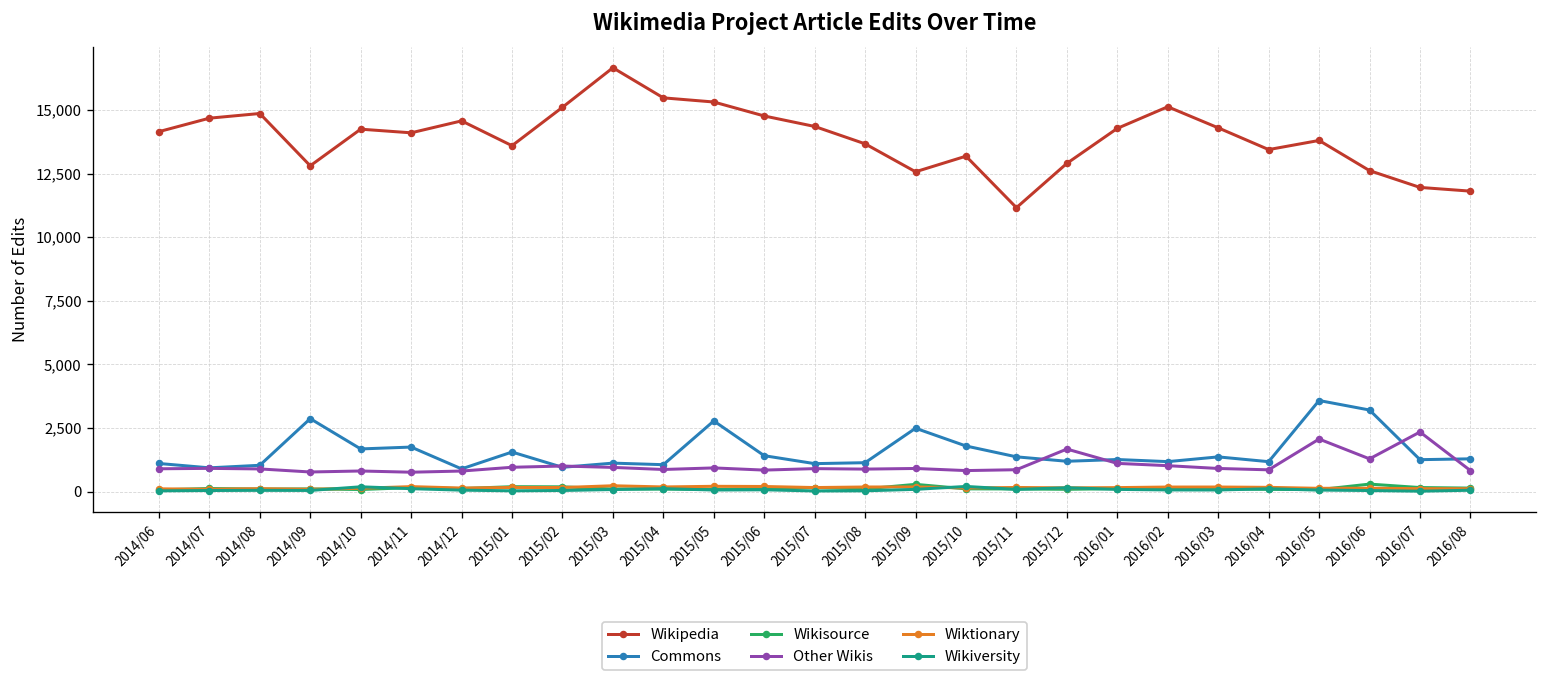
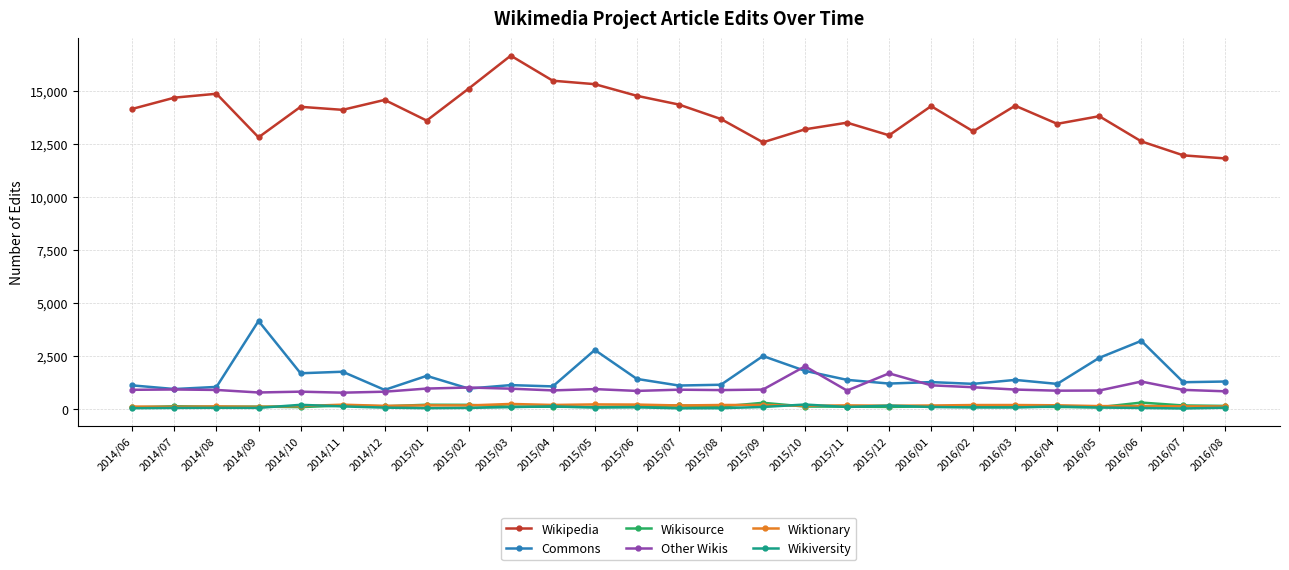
  {
    "Wikipedia": {
      "2014/06": "14,100",
      "2014/07": "14,700",
      "2014/08": "14,900",
      "2014/09": "12,800",
      "2014/10": "14,200",
      "2014/11": "14,100",
      "2014/12": "14,600",
      "2015/01": "13,600",
      "2015/02": "15,100",
      "2015/03": "16,700",
      "2015/04": "15,500",
      "2015/05": "15,300",
      "2015/06": "14,800",
      "2015/07": "14,400",
      "2015/08": "13,700",
      "2015/09": "12,600",
      "2015/10": "13,200",
-     "2015/11": "11,200",
+     "2015/11": "13,500",
      "2015/12": "12,900",
      "2016/01": "14,300",
-     "2016/02": "15,100",
+     "2016/02": "13,100",
      "2016/03": "14,300",
      "2016/04": "13,400",
      "2016/05": "13,800",
      "2016/06": "12,600",
      "2016/07": "12,000",
      "2016/08": "11,800"
    },
    "Commons": {
      "2014/06": "1,100",
      "2014/08": "1,000",
-     "2014/09": "2,900",
+     "2014/09": "4,100",
      "2014/10": "1,700",
      "2014/11": "1,800",
      "2015/01": "1,600",
      "2015/03": "1,100",
      "2015/04": "1,100",
      "2015/05": "2,800",
      "2015/06": "1,400",
      "2015/07": "1,100",
      "2015/08": "1,100",
      "2015/09": "2,500",
      "2015/10": "1,800",
      "2015/11": "1,400",
      "2015/12": "1,200",
      "2016/01": "1,300",
      "2016/02": "1,200",
      "2016/03": "1,400",
      "2016/04": "1,200",
-     "2016/05": "3,600",
+     "2016/05": "2,400",
      "2016/06": "3,200",
      "2016/07": "1,300",
      "2016/08": "1,300"
    },
    "Other Wikis": {
      "2014/06": "900",
      "2014/08": "900",
      "2014/09": "800",
      "2014/10": "800",
      "2014/11": "800",
      "2015/01": "1,000",
      "2015/03": "1,000",
      "2015/04": "900",
      "2015/05": "900",
      "2015/06": "800",
      "2015/07": "900",
      "2015/08": "900",
      "2015/09": "900",
-     "2015/10": "800",
+     "2015/10": "2,000",
      "2015/11": "900",
      "2015/12": "1,700",
      "2016/01": "1,100",
      "2016/02": "1,000",
      "2016/03": "900",
      "2016/04": "900",
-     "2016/05": "2,100",
+     "2016/05": "900",
      "2016/06": "1,300",
-     "2016/07": "2,300",
+     "2016/07": "900",
      "2016/08": "800"
    },
    "Wiktionary": {
      "2015/03": "200",
      "2015/05": "200"
    }
  }
